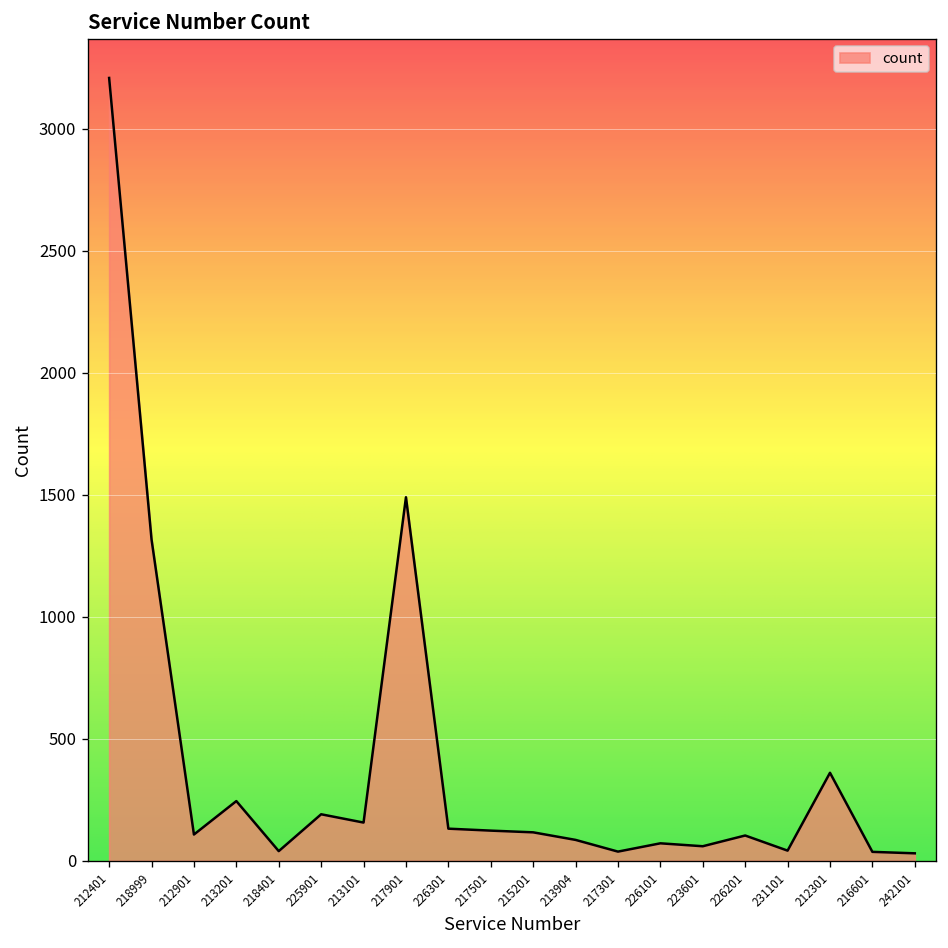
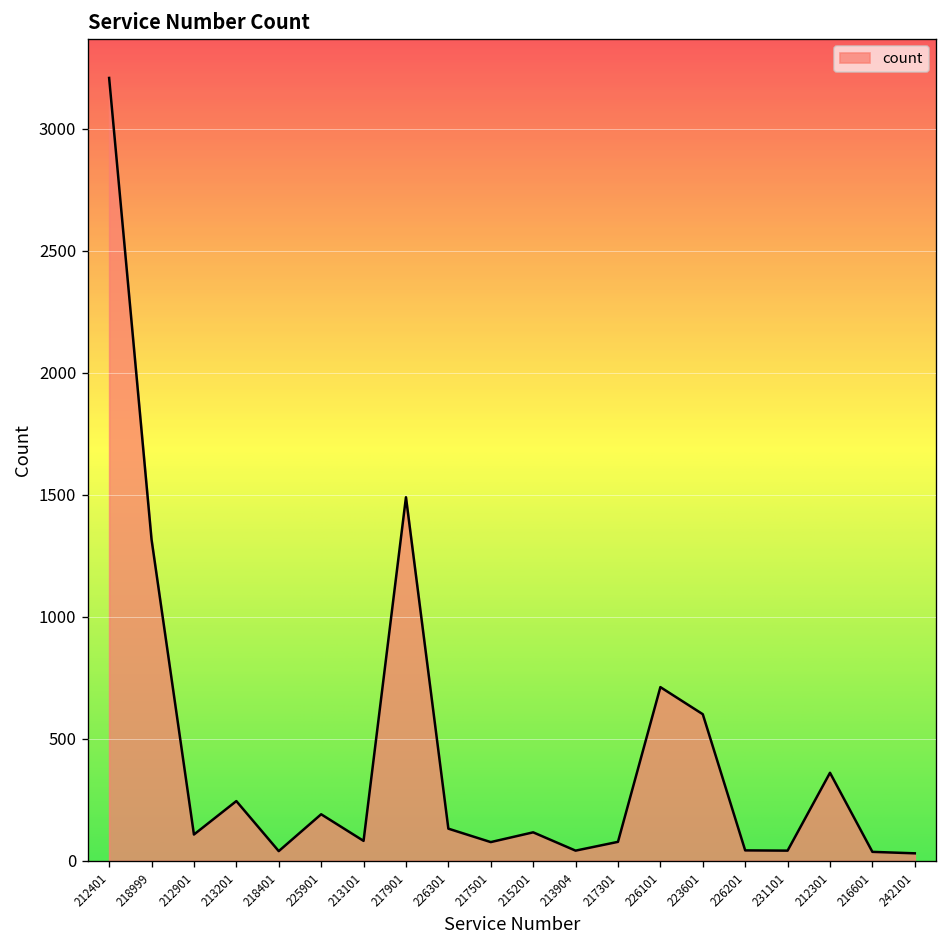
  {
    "212401": 3210,
    "218999": 1320,
    "212901": 110,
    "213201": 250,
    "218401": 40,
    "225901": 190,
-   "213101": 160,
+   "213101": 80,
    "217901": 1490,
    "226301": 130,
-   "217501": 120,
+   "217501": 80,
    "215201": 120,
-   "213904": 90,
-   "217301": 40,
-   "226101": 70,
-   "223601": 60,
-   "226201": 100,
+   "213904": 40,
+   "217301": 80,
+   "226101": 710,
+   "223601": 600,
+   "226201": 40,
    "231101": 40,
    "212301": 360,
    "216601": 40,
    "242101": 30
  }
